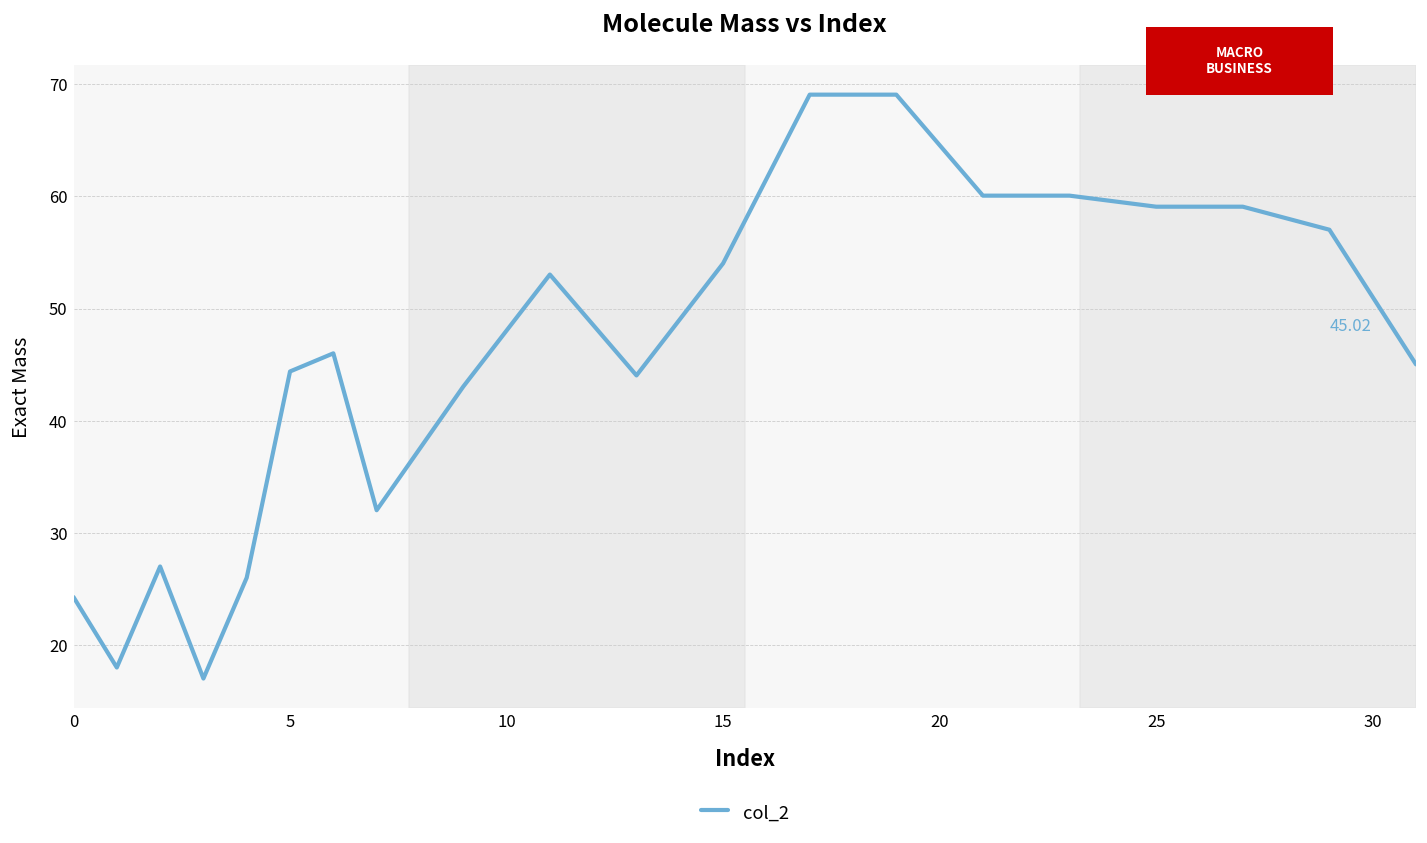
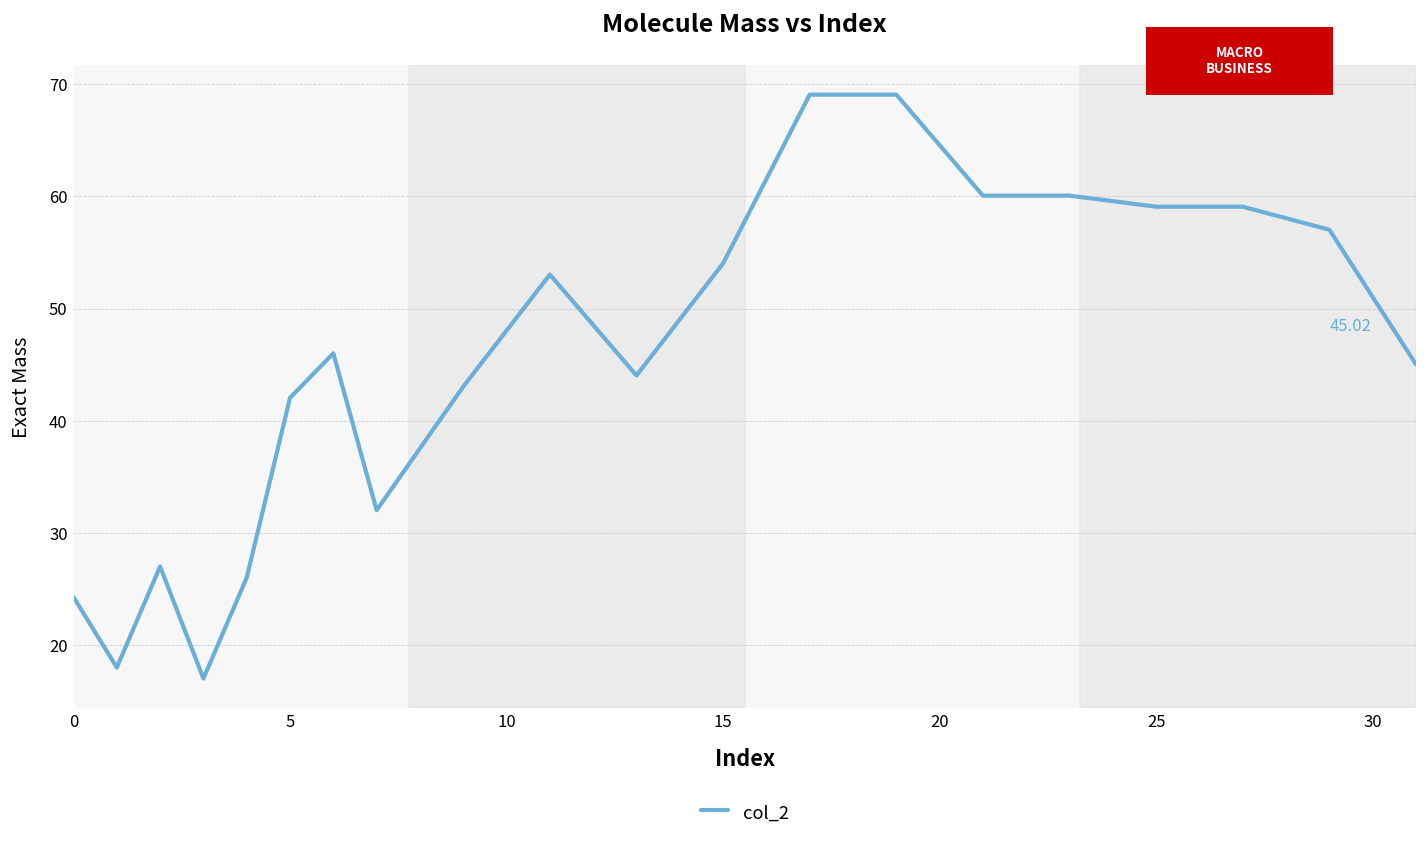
  {
    "0": 24,
-   "5": 44,
+   "5": 42,
    "15": 54,
    "25": 59
  }
